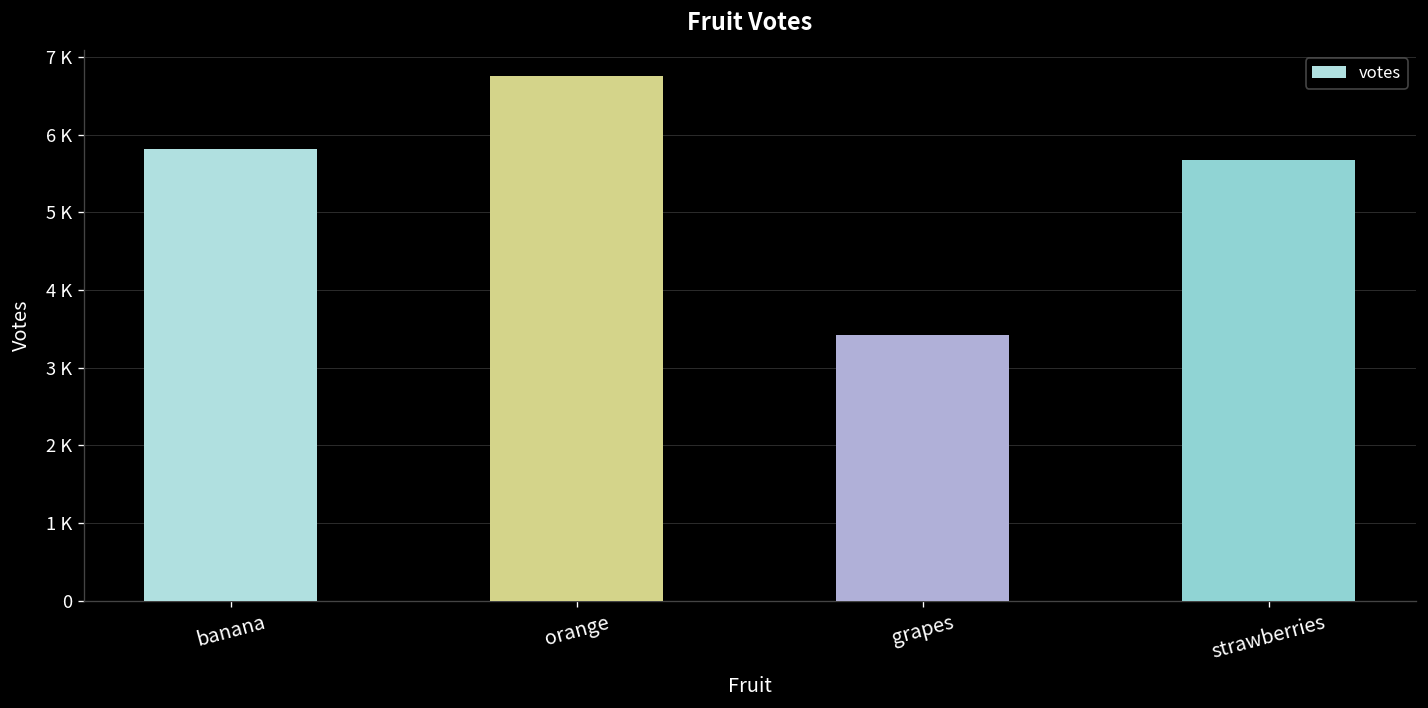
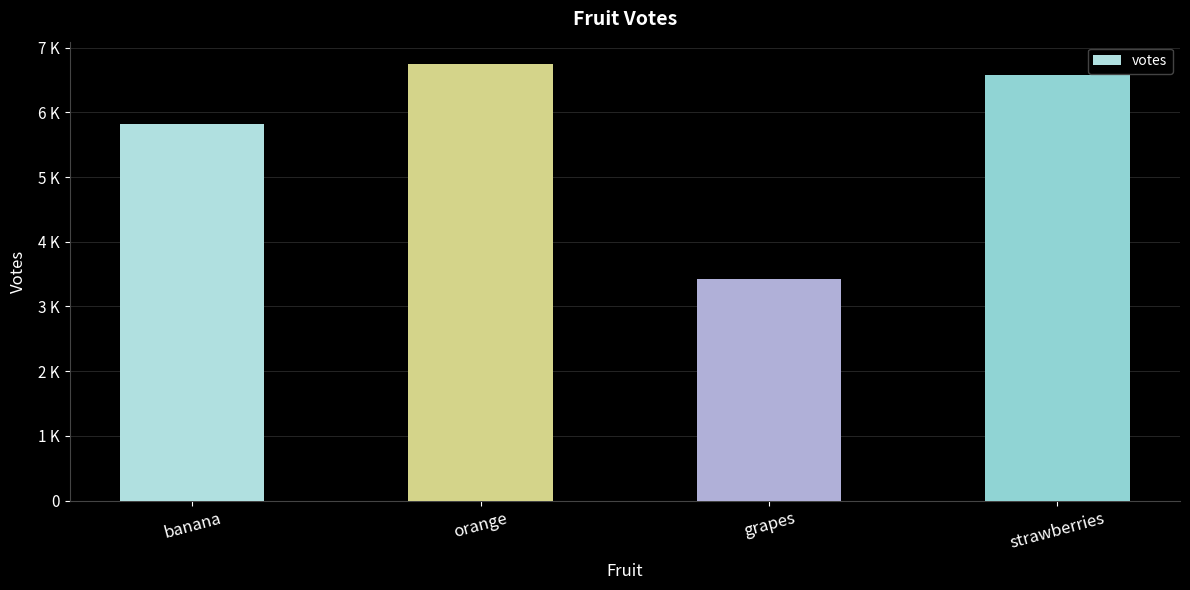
  {
    "banana": 5800,
    "orange": 6800,
    "grapes": 3400,
-   "strawberries": 5700
+   "strawberries": 6600
  }
